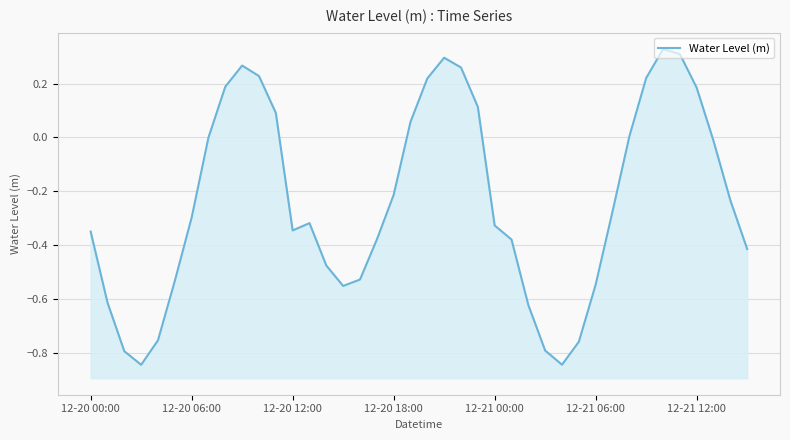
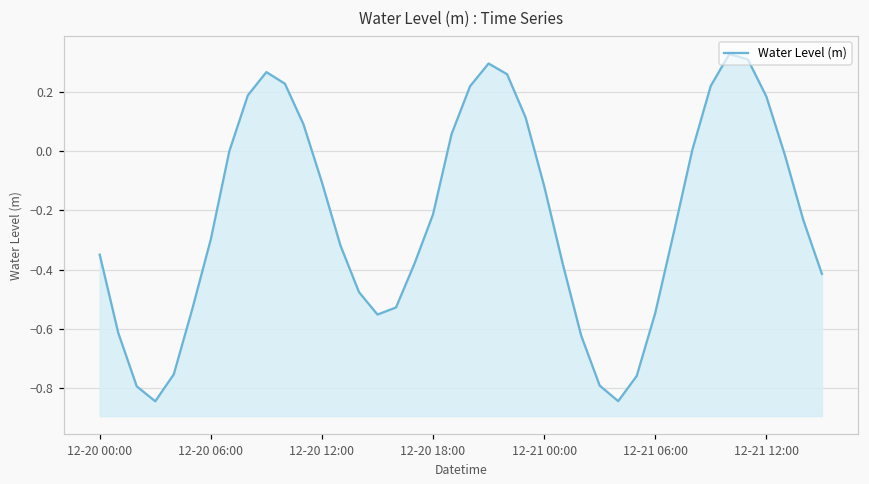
  {
    "12-20 00:00": -0.35,
    "12-20 06:00": -0.30,
-   "12-20 12:00": -0.35,
+   "12-20 12:00": -0.11,
    "12-20 18:00": -0.21,
-   "12-21 00:00": -0.33,
+   "12-21 00:00": -0.12,
    "12-21 06:00": -0.55,
    "12-21 12:00": 0.18
  }
